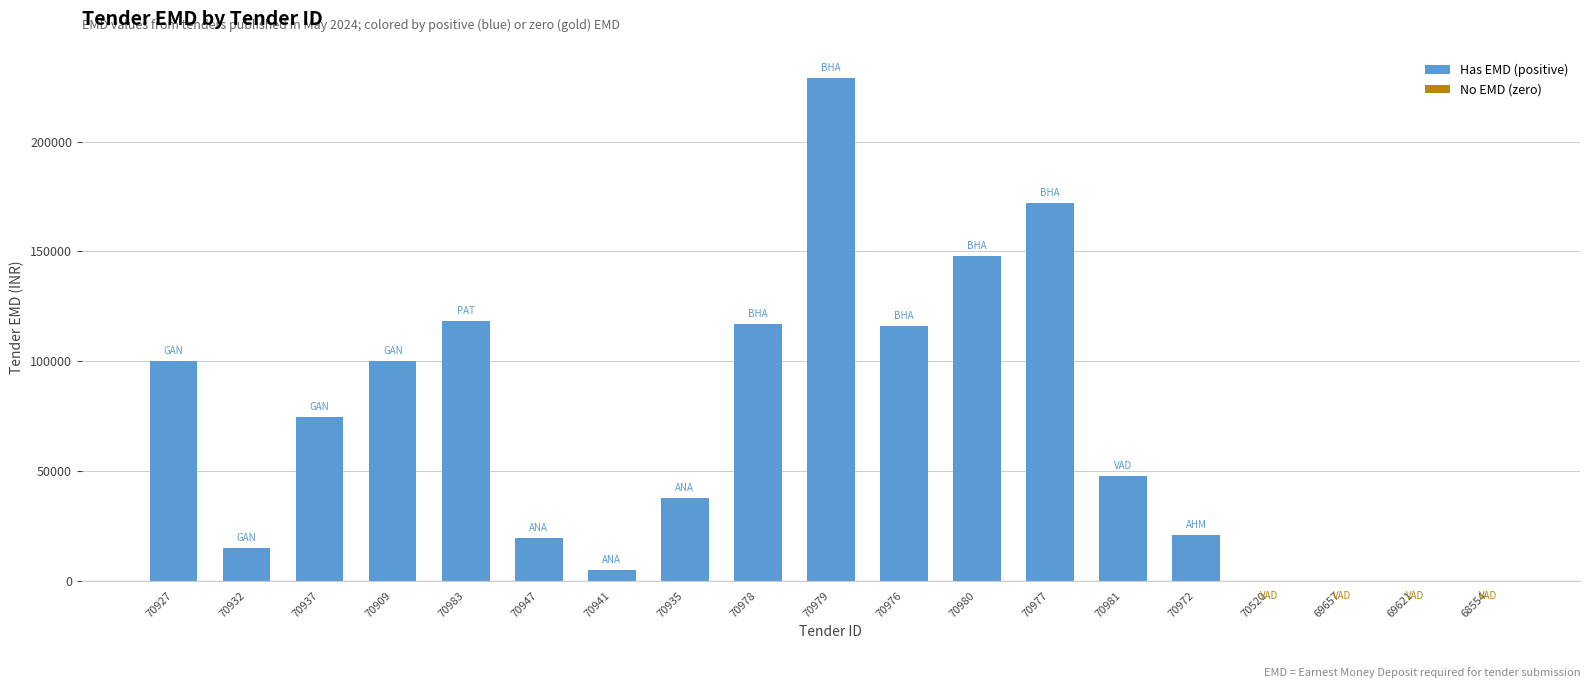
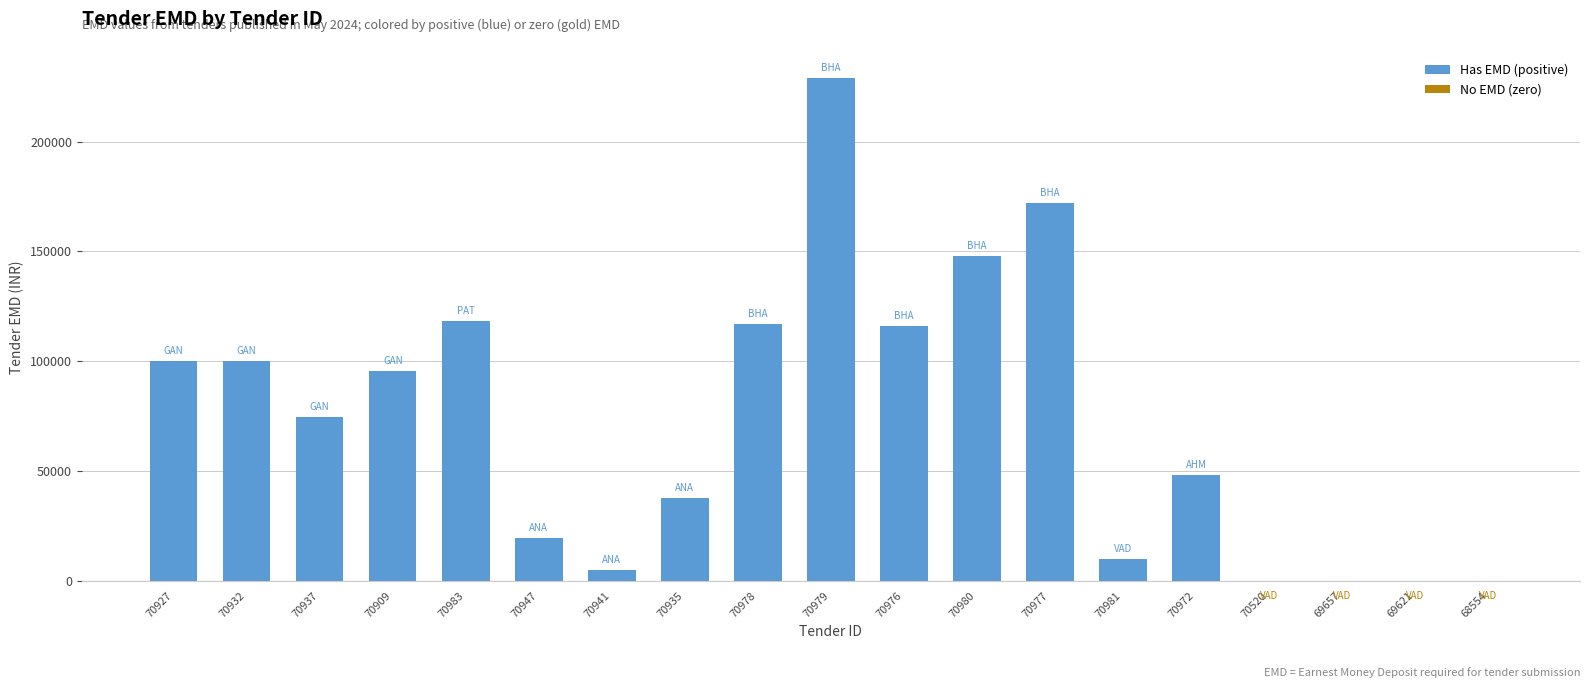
  {
    "70927": 100000,
-   "70932": 15000,
+   "70932": 100000,
    "70937": 74000,
-   "70909": 100000,
+   "70909": 96000,
    "70983": 118000,
    "70947": 19000,
    "70941": 5000,
    "70935": 38000,
    "70978": 117000,
    "70979": 229000,
    "70976": 116000,
    "70980": 148000,
    "70977": 172000,
-   "70981": 48000,
-   "70972": 21000,
+   "70981": 10000,
+   "70972": 48000,
    "70520": 0,
    "69657": 0,
    "69621": 0,
    "68554": 0
  }
